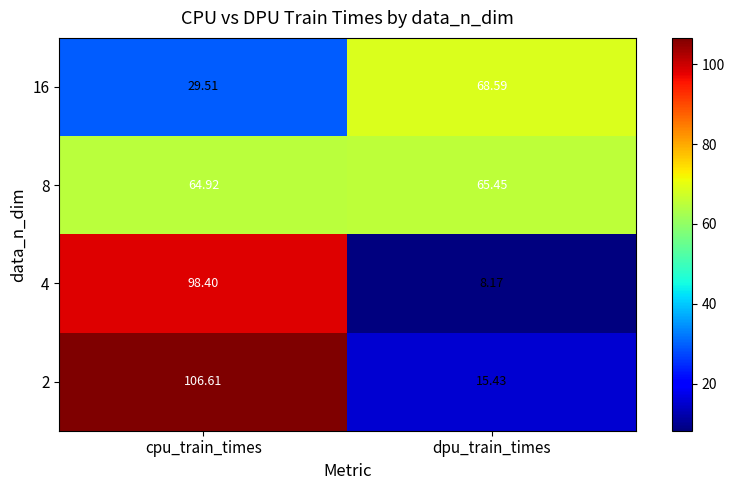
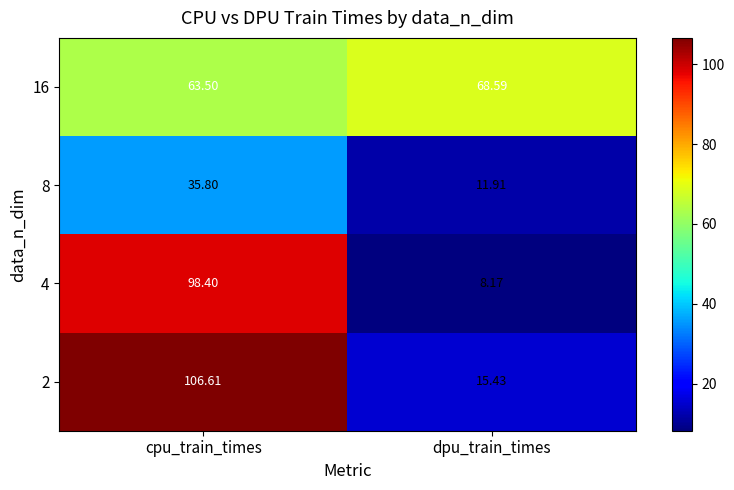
  {
    "16": {
-     "cpu_train_times": 29.51,
+     "cpu_train_times": 63.50,
      "dpu_train_times": 68.59
    },
    "8": {
-     "cpu_train_times": 64.92,
-     "dpu_train_times": 65.45
+     "cpu_train_times": 35.80,
+     "dpu_train_times": 11.91
    },
    "4": {
      "cpu_train_times": 98.40,
      "dpu_train_times": 8.17
    },
    "2": {
      "cpu_train_times": 106.61,
      "dpu_train_times": 15.43
    }
  }
